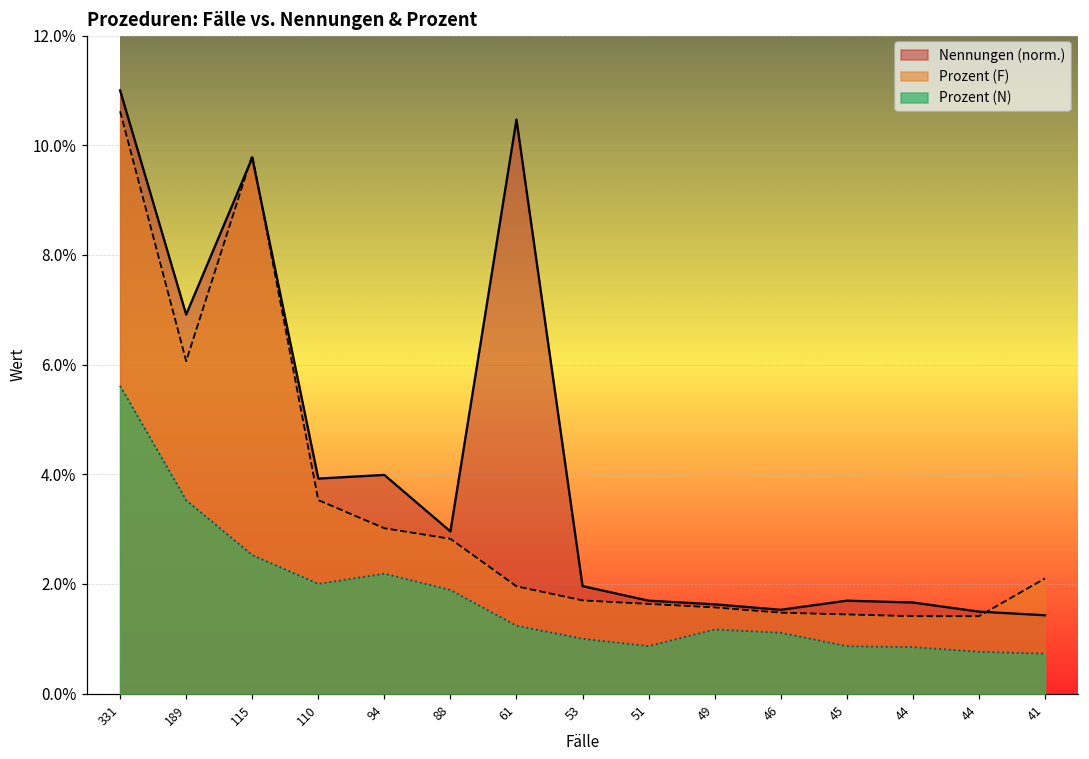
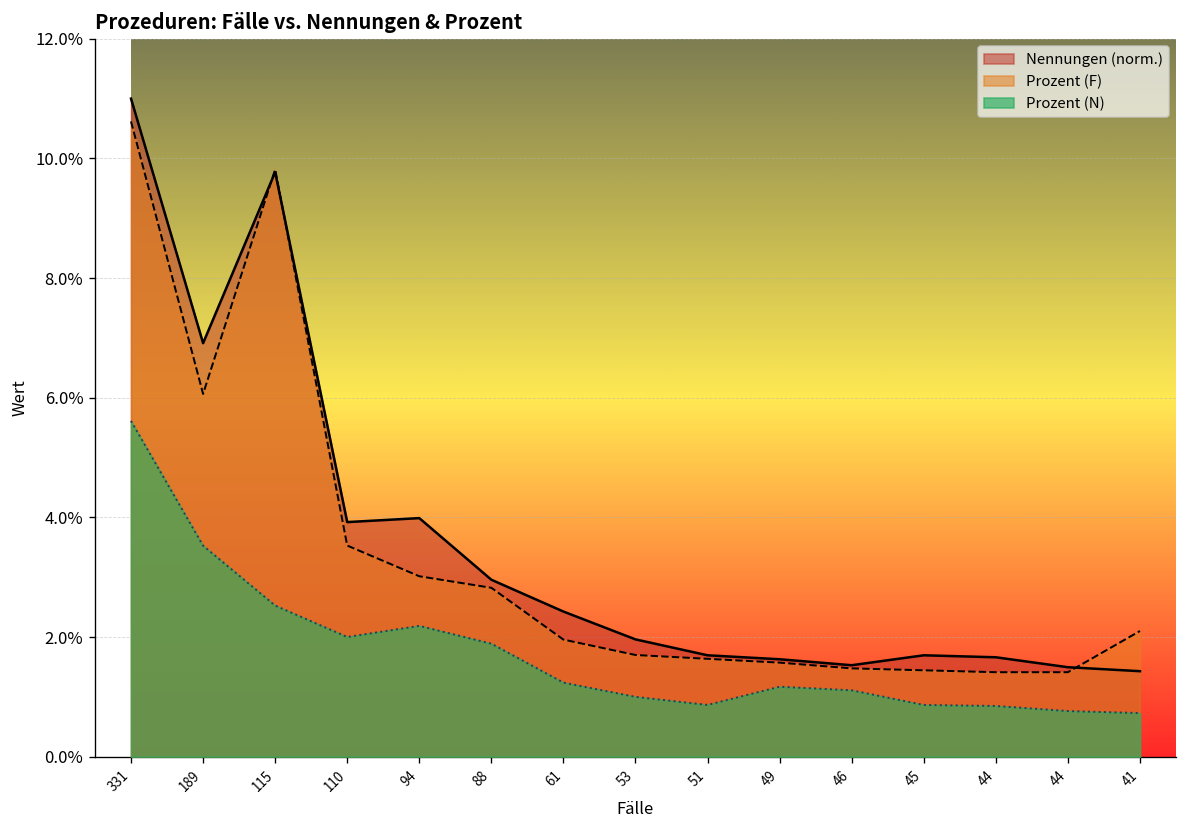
  {
    "Nennungen (norm.)": {
      "331": "11.0%",
      "189": "6.9%",
      "110": "3.9%",
      "94": "4.0%",
      "88": "3.0%",
-     "61": "10.5%",
+     "61": "2.4%",
      "53": "2.0%",
      "51": "1.7%",
      "49": "1.6%",
      "46": "1.5%",
      "45": "1.7%",
      "41": "1.4%"
    },
    "Prozent (F)": {
      "331": "10.6%",
      "189": "6.1%",
      "110": "3.5%",
      "94": "3.0%",
      "88": "2.8%",
      "61": "2.0%",
      "53": "1.7%",
      "51": "1.6%",
      "49": "1.6%",
      "46": "1.5%",
      "45": "1.4%",
      "41": "2.1%"
    },
    "Prozent (N)": {
      "331": "5.6%",
      "189": "3.5%",
      "115": "2.5%",
      "110": "2.0%",
      "94": "2.2%",
      "88": "1.9%",
      "61": "1.2%",
      "53": "1.0%",
      "51": "0.9%",
      "49": "1.2%",
      "46": "1.1%",
      "45": "0.9%",
      "41": "0.7%"
    }
  }
